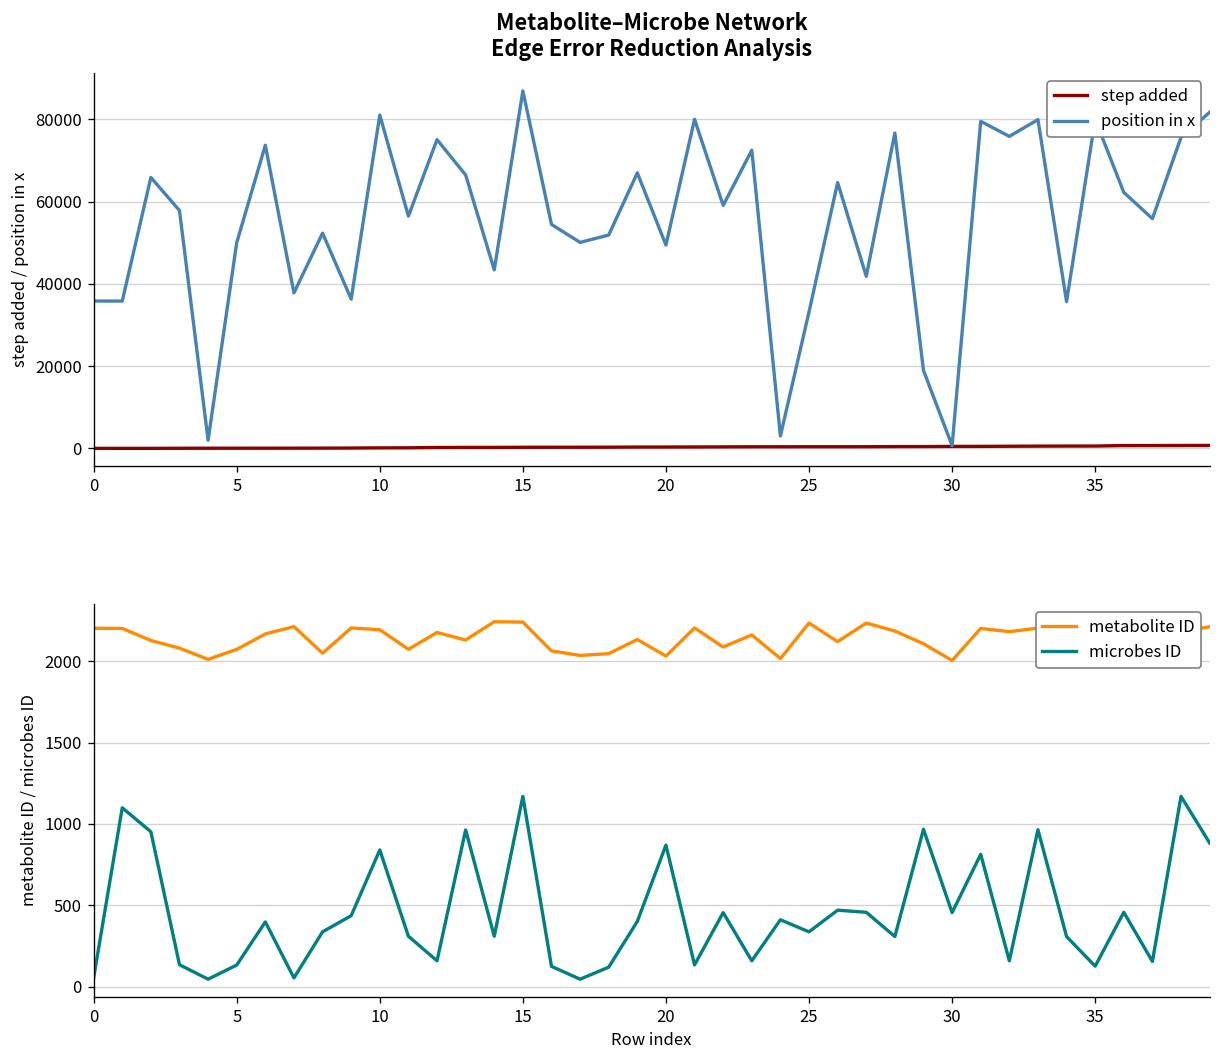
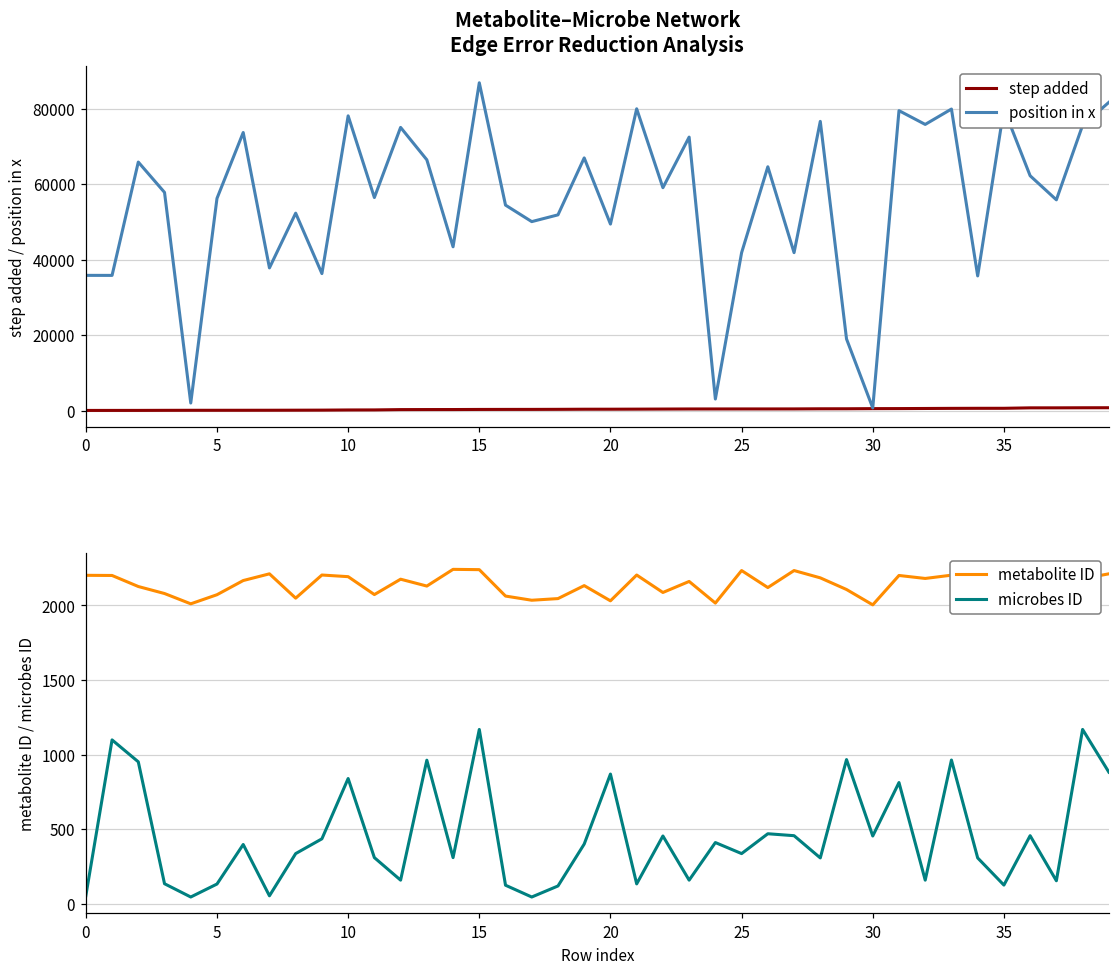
  {
    "Metabolite–Microbe Network Edge Error Reduction Analysis": {
      "step added": {
        "0": 0,
        "5": 0,
        "10": 0,
        "15": 0,
        "20": 0,
        "25": 0,
        "35": 1000
      },
      "position in x": {
        "0": 36000,
-       "5": 50000,
-       "10": 81000,
+       "5": 56000,
+       "10": 78000,
        "15": 87000,
        "20": 49000,
-       "25": 33000
+       "25": 42000
      }
    }
  }
